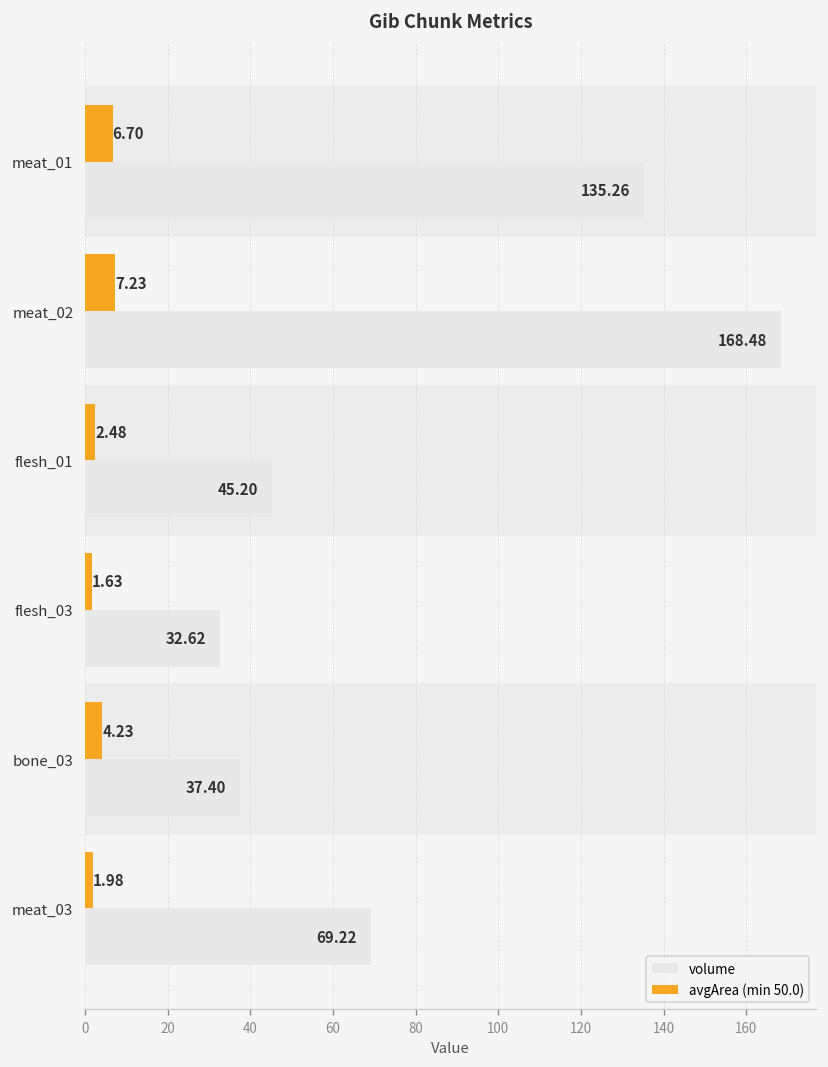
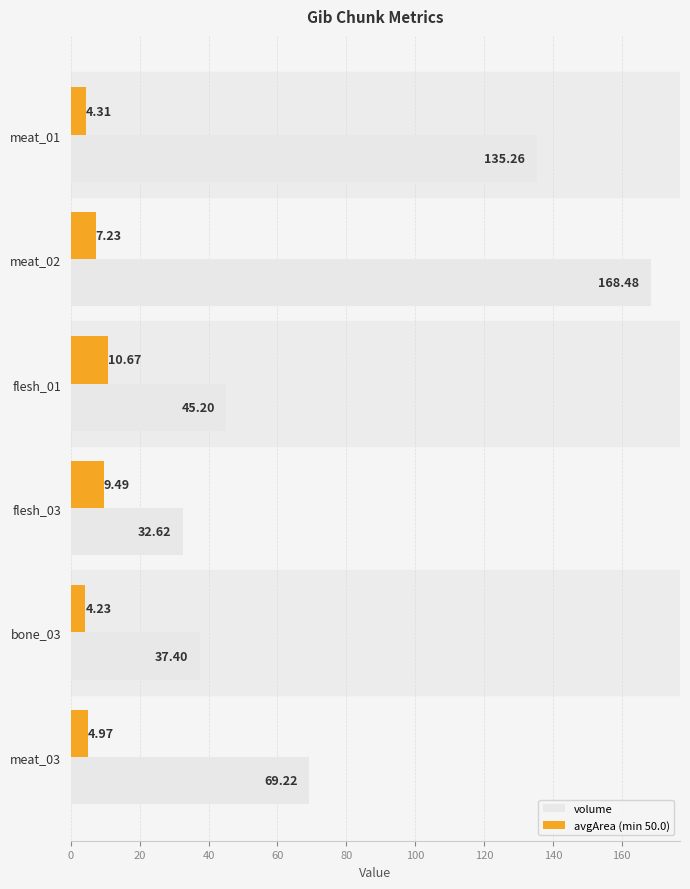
  {
    "volume": {
      "meat_01": 135.26,
      "meat_02": 168.48,
      "flesh_01": 45.20,
      "flesh_03": 32.62,
      "bone_03": 37.40,
      "meat_03": 69.22
    },
    "avgArea (min 50.0)": {
-     "meat_01": 6.70,
+     "meat_01": 4.31,
      "meat_02": 7.23,
-     "flesh_01": 2.48,
-     "flesh_03": 1.63,
+     "flesh_01": 10.67,
+     "flesh_03": 9.49,
      "bone_03": 4.23,
-     "meat_03": 1.98
+     "meat_03": 4.97
    }
  }
